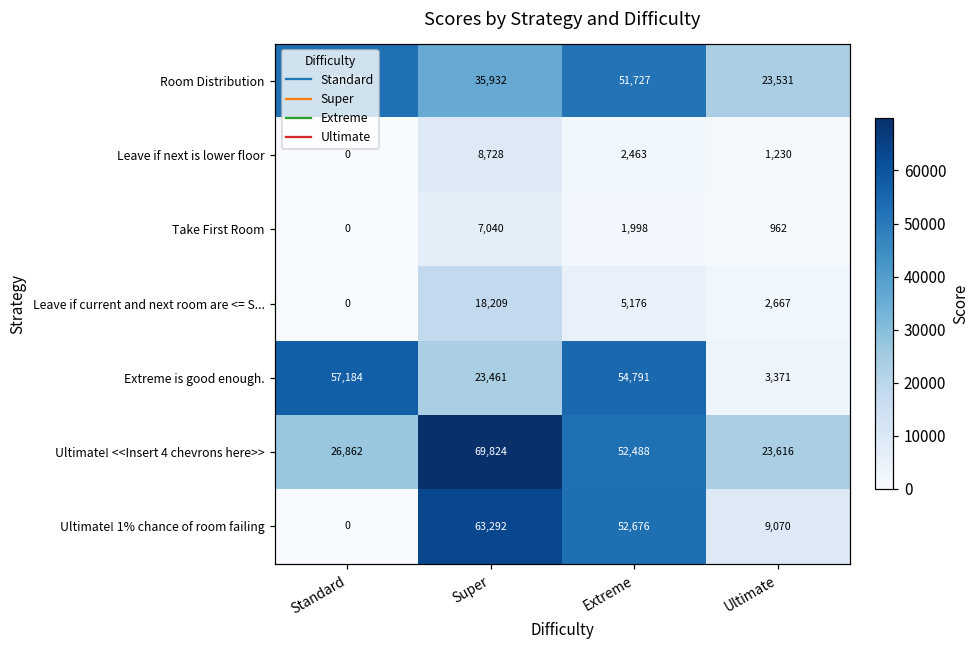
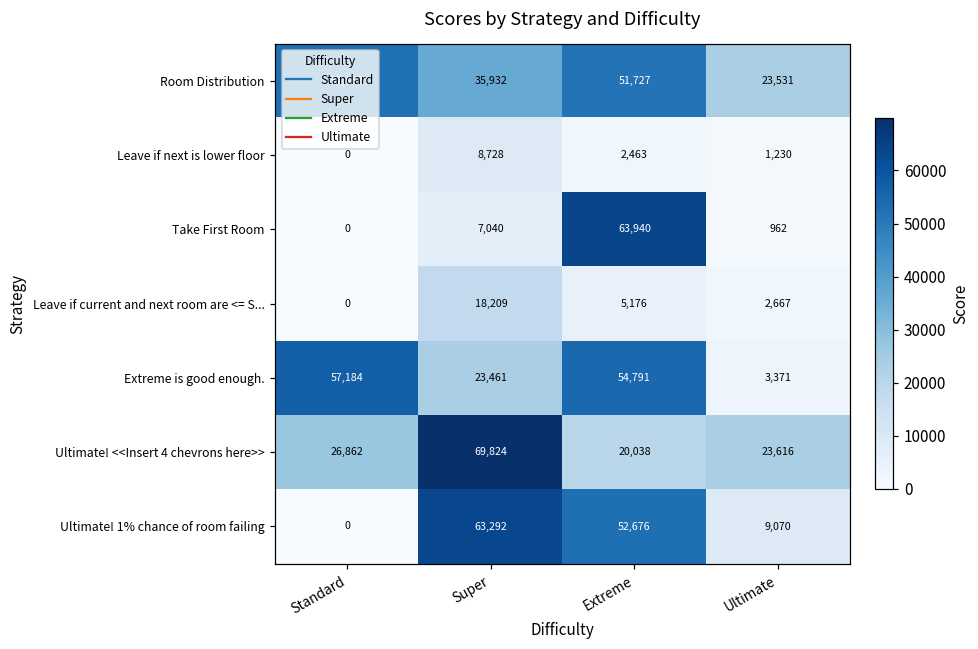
  {
    "Room Distribution": {
      "Super": "35,932",
      "Extreme": "51,727",
      "Ultimate": "23,531"
    },
    "Leave if next is lower floor": {
      "Standard": "0",
      "Super": "8,728",
      "Extreme": "2,463",
      "Ultimate": "1,230"
    },
    "Take First Room": {
      "Standard": "0",
      "Super": "7,040",
-     "Extreme": "1,998",
+     "Extreme": "63,940",
      "Ultimate": "962"
    },
    "Leave if current and next room are <= S...": {
      "Standard": "0",
      "Super": "18,209",
      "Extreme": "5,176",
      "Ultimate": "2,667"
    },
    "Extreme is good enough.": {
      "Standard": "57,184",
      "Super": "23,461",
      "Extreme": "54,791",
      "Ultimate": "3,371"
    },
    "Ultimate! <<Insert 4 chevrons here>>": {
      "Standard": "26,862",
      "Super": "69,824",
-     "Extreme": "52,488",
+     "Extreme": "20,038",
      "Ultimate": "23,616"
    },
    "Ultimate! 1% chance of room failing": {
      "Standard": "0",
      "Super": "63,292",
      "Extreme": "52,676",
      "Ultimate": "9,070"
    }
  }
